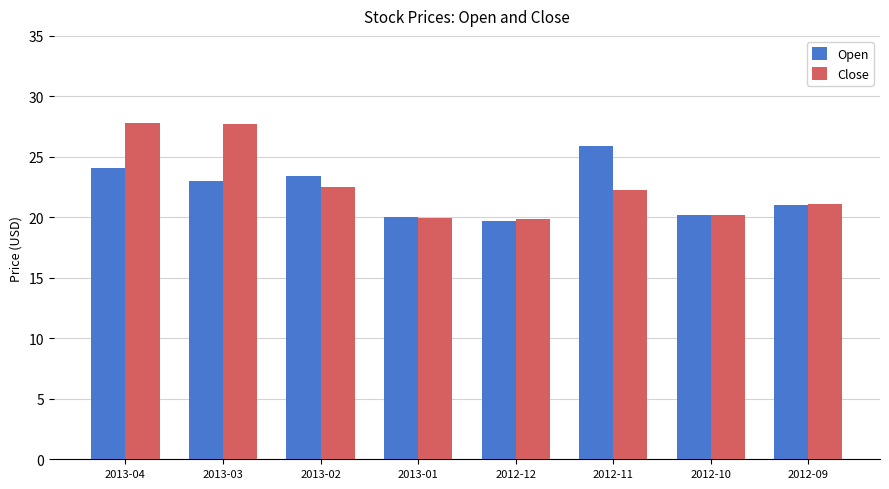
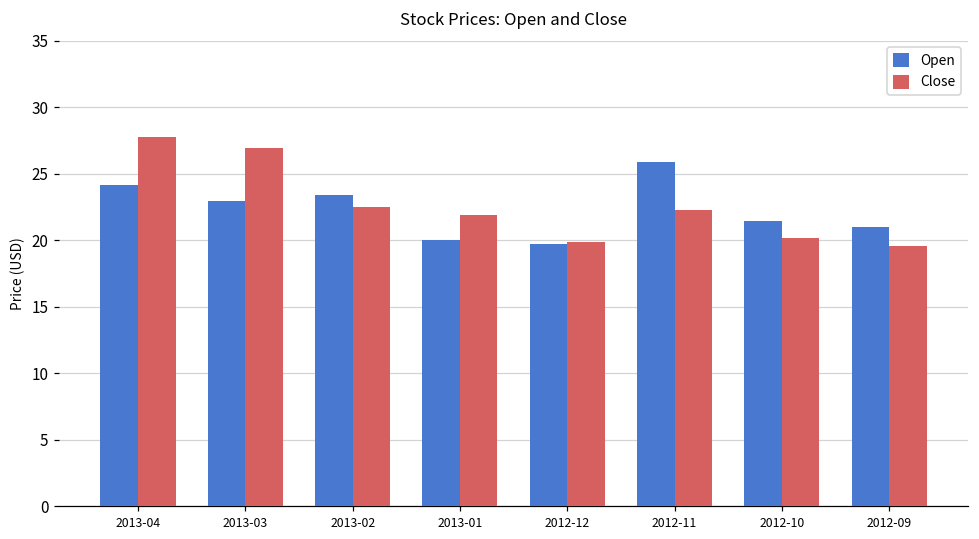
  {
    "Open": {
      "2013-04": 24.1,
      "2013-03": 23.0,
      "2013-02": 23.4,
      "2013-01": 20.0,
      "2012-12": 19.7,
      "2012-11": 25.9,
-     "2012-10": 20.2,
+     "2012-10": 21.5,
      "2012-09": 21.0
    },
    "Close": {
      "2013-04": 27.8,
-     "2013-03": 27.7,
+     "2013-03": 27.0,
      "2013-02": 22.5,
-     "2013-01": 19.9,
+     "2013-01": 21.9,
      "2012-12": 19.8,
      "2012-11": 22.3,
      "2012-10": 20.2,
-     "2012-09": 21.1
+     "2012-09": 19.6
    }
  }
